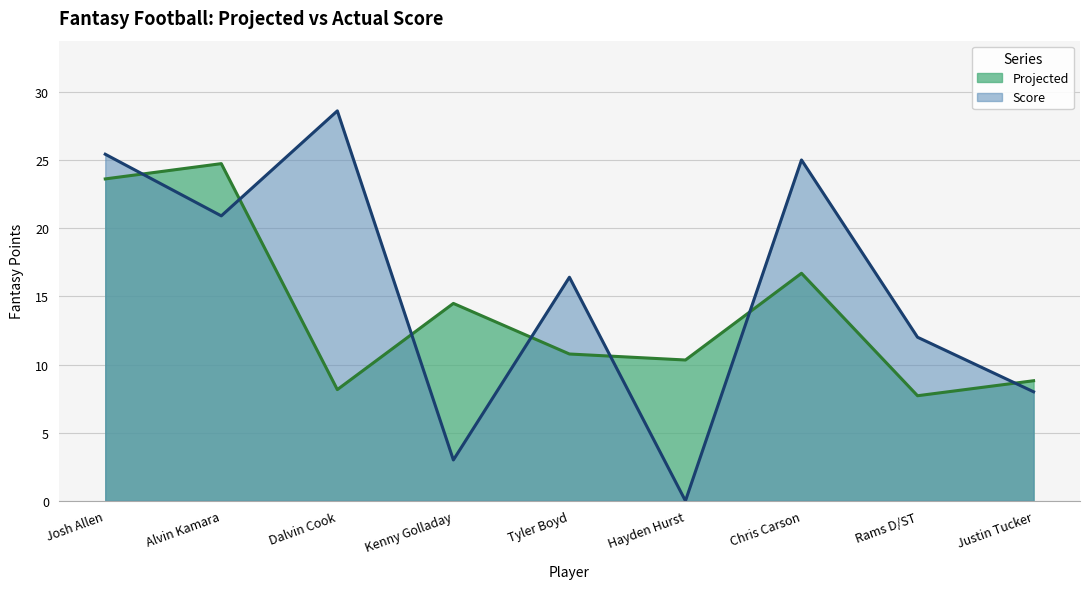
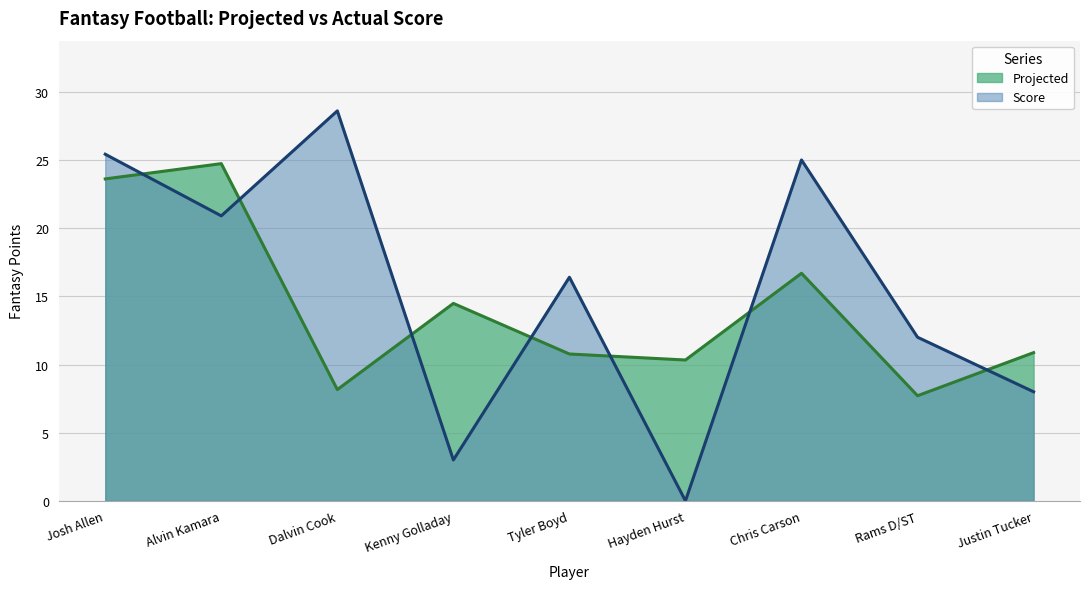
  {
    "Projected": {
      "Josh Allen": 23.6,
      "Alvin Kamara": 24.7,
      "Dalvin Cook": 8.2,
      "Kenny Golladay": 14.5,
      "Tyler Boyd": 10.8,
      "Hayden Hurst": 10.3,
      "Chris Carson": 16.7,
      "Rams D/ST": 7.7,
-     "Justin Tucker": 8.8
+     "Justin Tucker": 10.9
    },
    "Score": {
      "Josh Allen": 25.4,
      "Alvin Kamara": 20.9,
      "Dalvin Cook": 28.6,
      "Kenny Golladay": 3.0,
      "Tyler Boyd": 16.4,
      "Hayden Hurst": 0.0,
      "Chris Carson": 25.0,
      "Rams D/ST": 12.0,
      "Justin Tucker": 8.0
    }
  }
